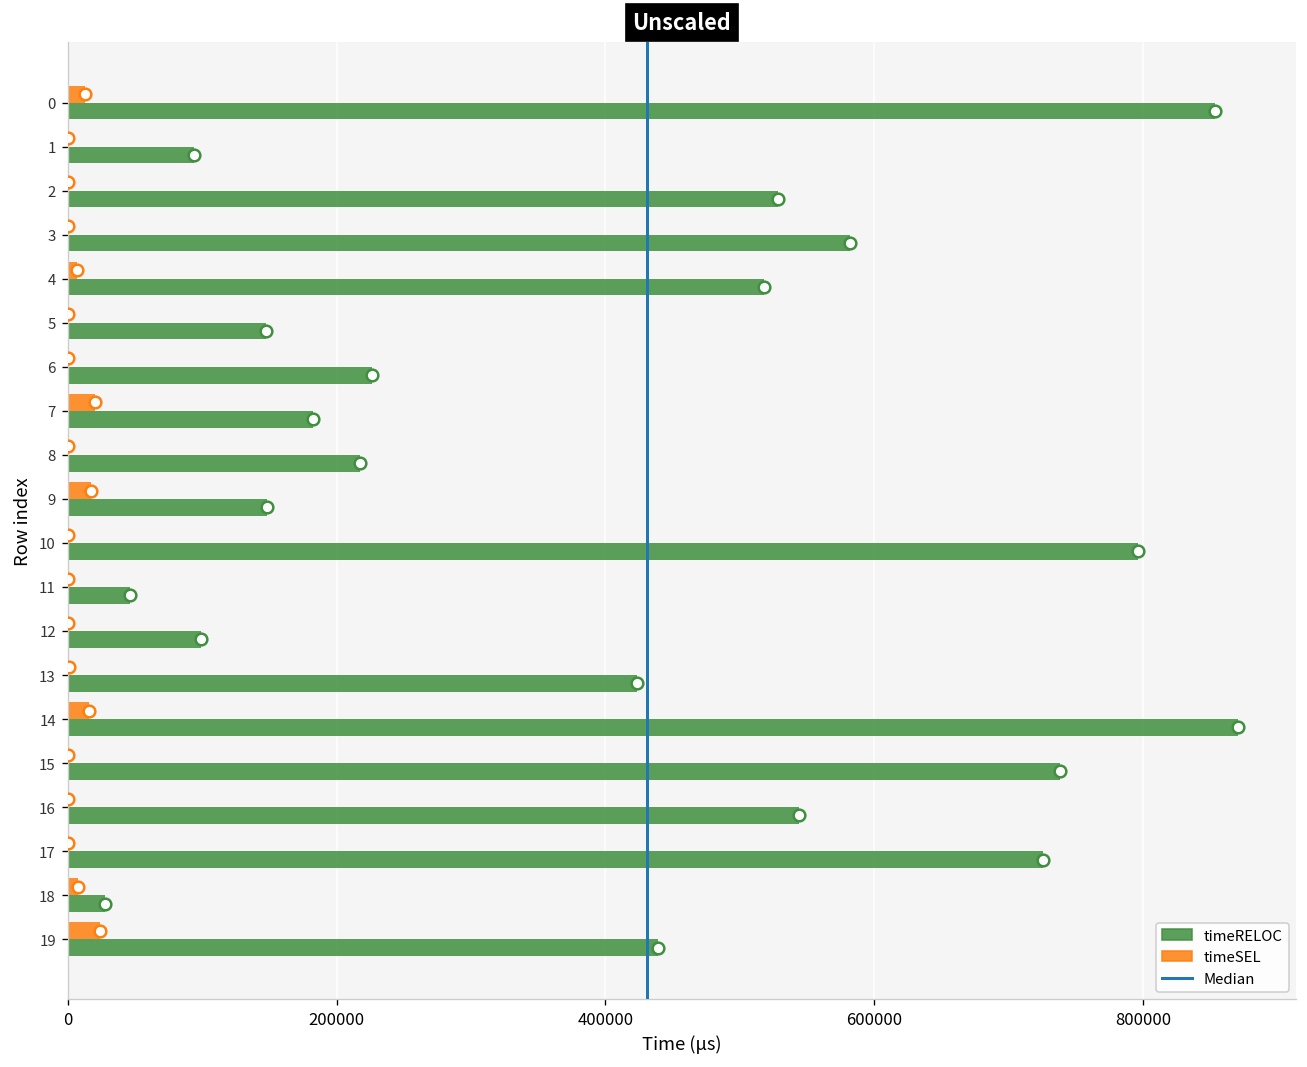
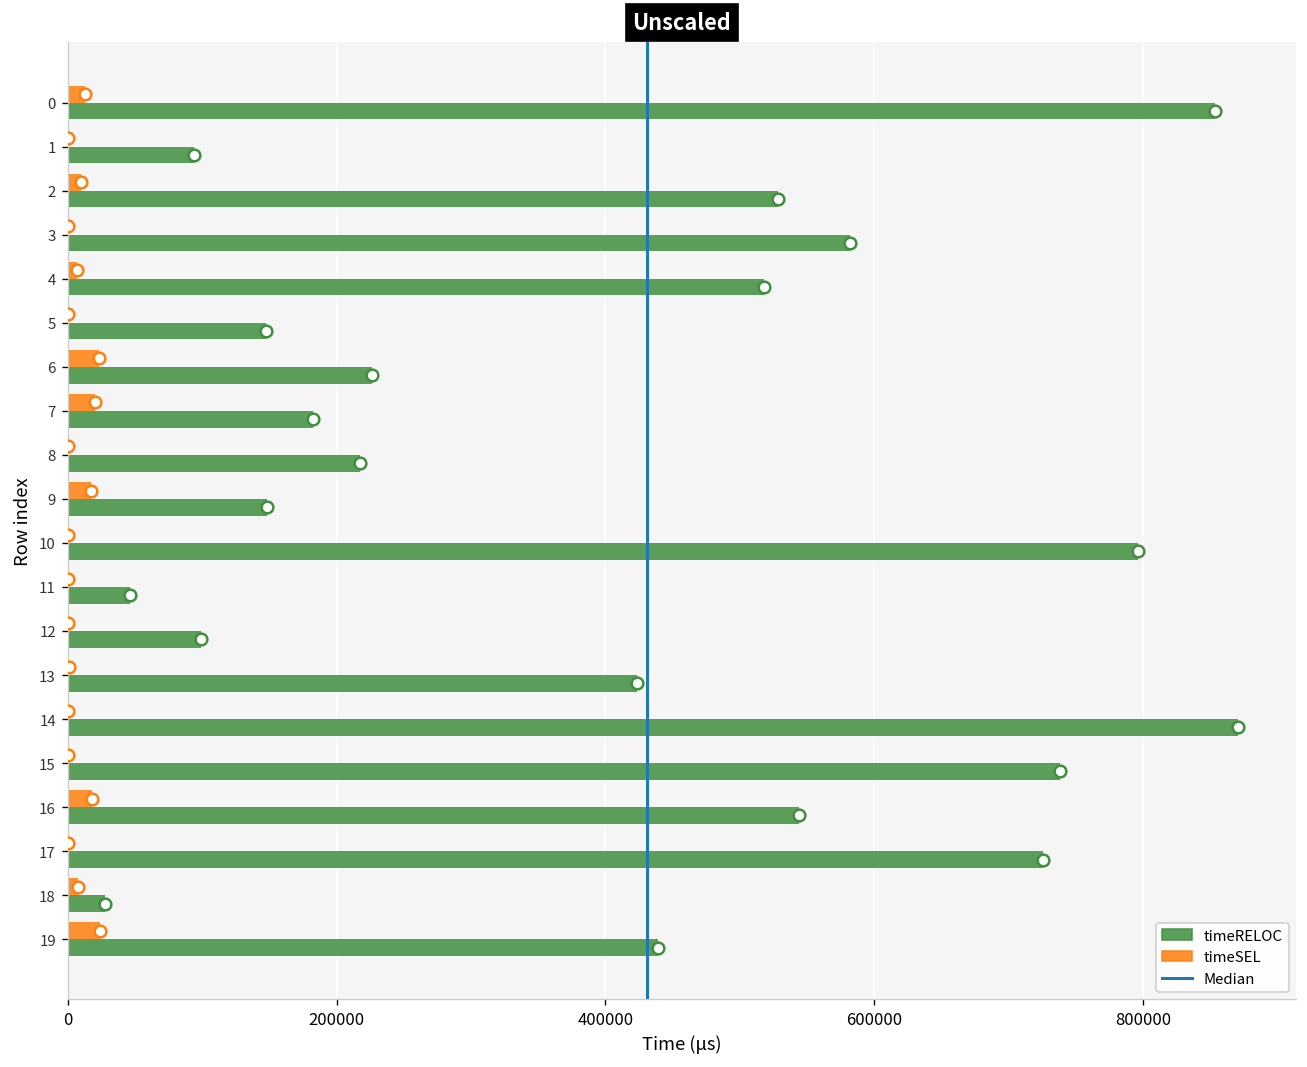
  {
    "timeRELOC": {
      "0": 854000,
      "1": 94000,
      "2": 529000,
      "3": 582000,
      "4": 518000,
      "5": 147000,
      "6": 227000,
      "7": 183000,
      "8": 217000,
      "9": 148000,
      "10": 796000,
      "11": 47000,
      "12": 99000,
      "13": 424000,
      "14": 870000,
      "15": 738000,
      "16": 544000,
      "17": 725000,
      "18": 28000,
      "19": 439000
    },
    "timeSEL": {
      "0": 13000,
      "1": 0,
-     "2": 0,
+     "2": 10000,
      "3": 0,
      "4": 7000,
      "5": 0,
-     "6": 0,
+     "6": 23000,
      "7": 20000,
      "8": 0,
      "9": 17000,
      "10": 0,
      "11": 0,
      "12": 0,
-     "14": 16000,
+     "14": 0,
      "15": 0,
-     "16": 0,
+     "16": 18000,
      "17": 0,
      "18": 8000,
      "19": 24000
    }
  }
